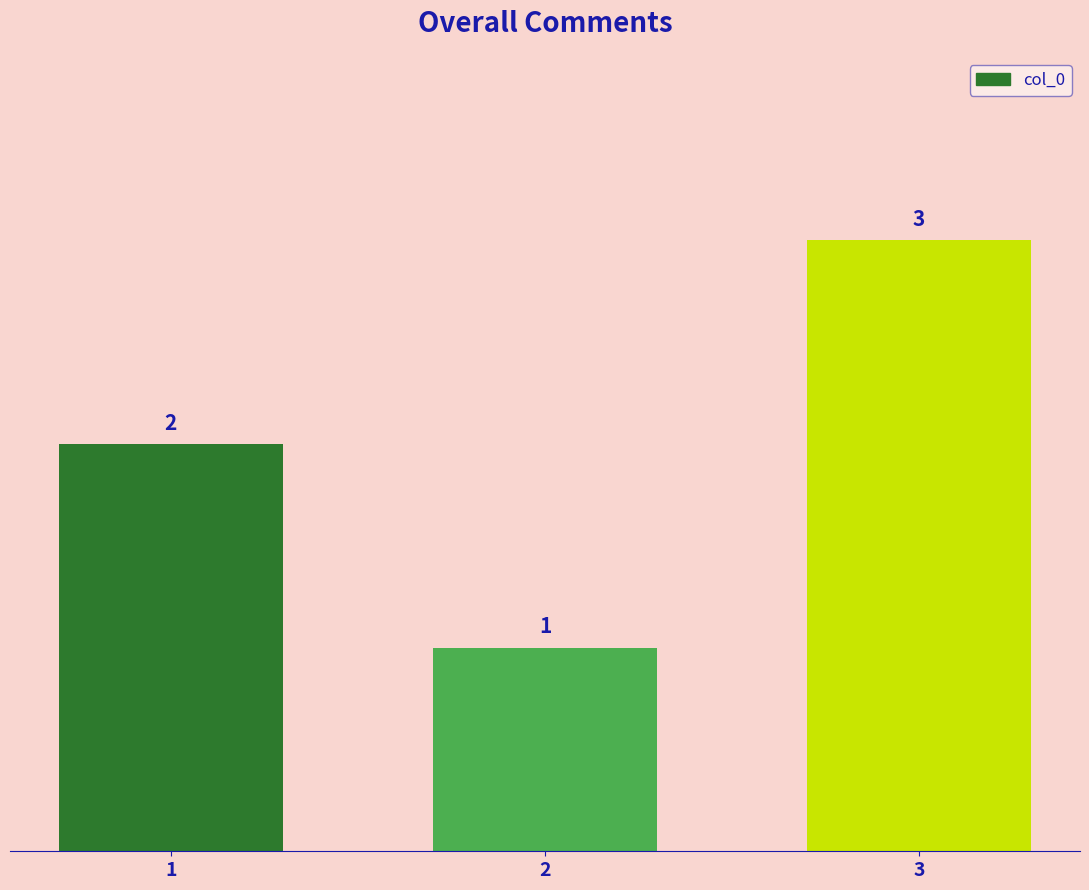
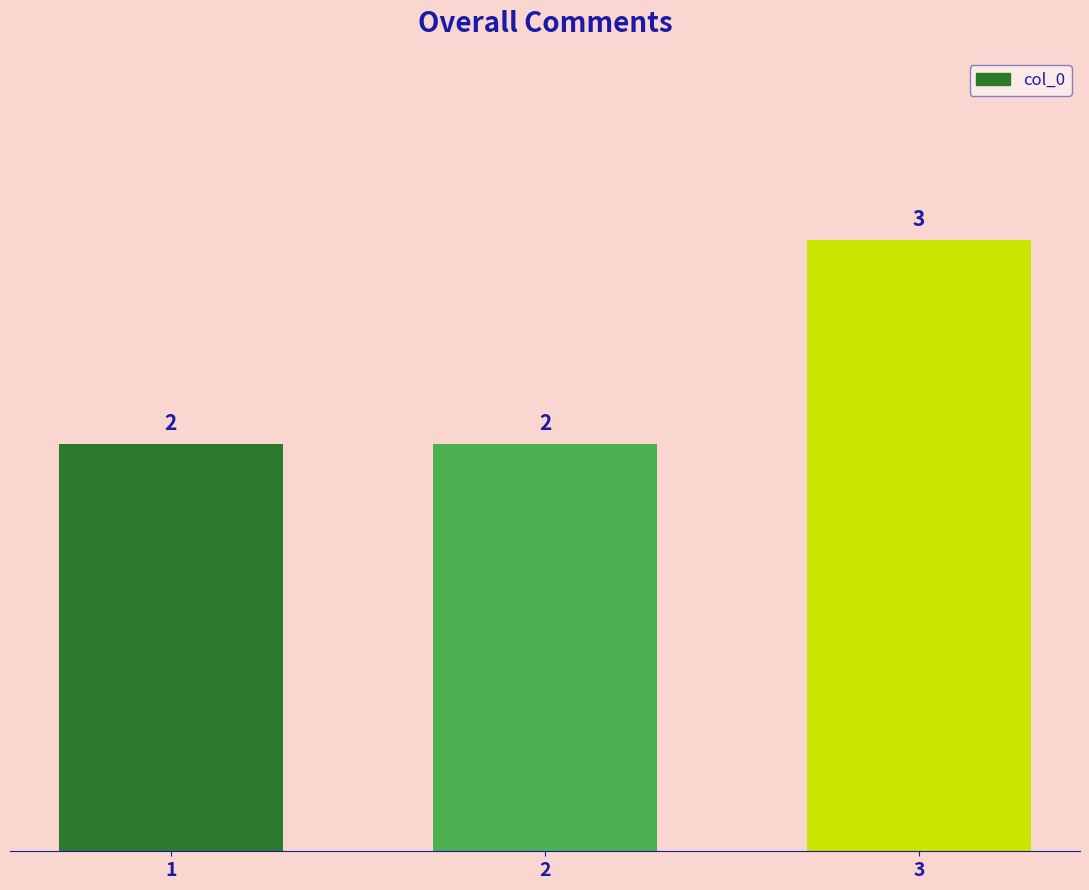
  {
    "1": 2,
-   "2": 1,
+   "2": 2,
    "3": 3
  }
